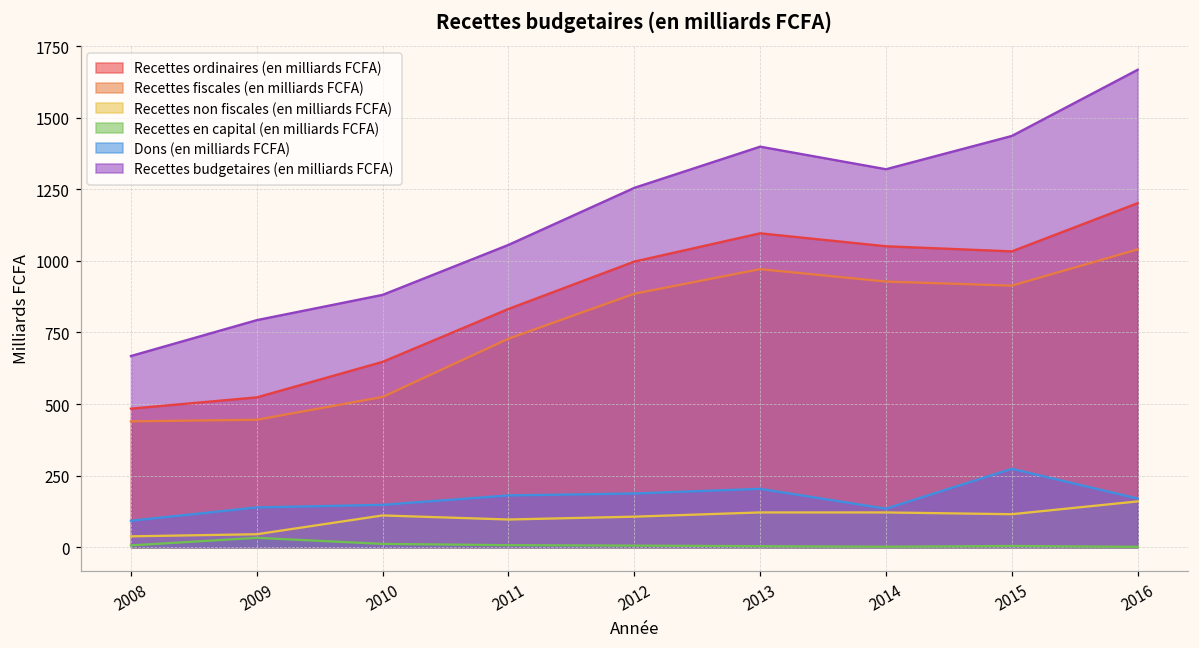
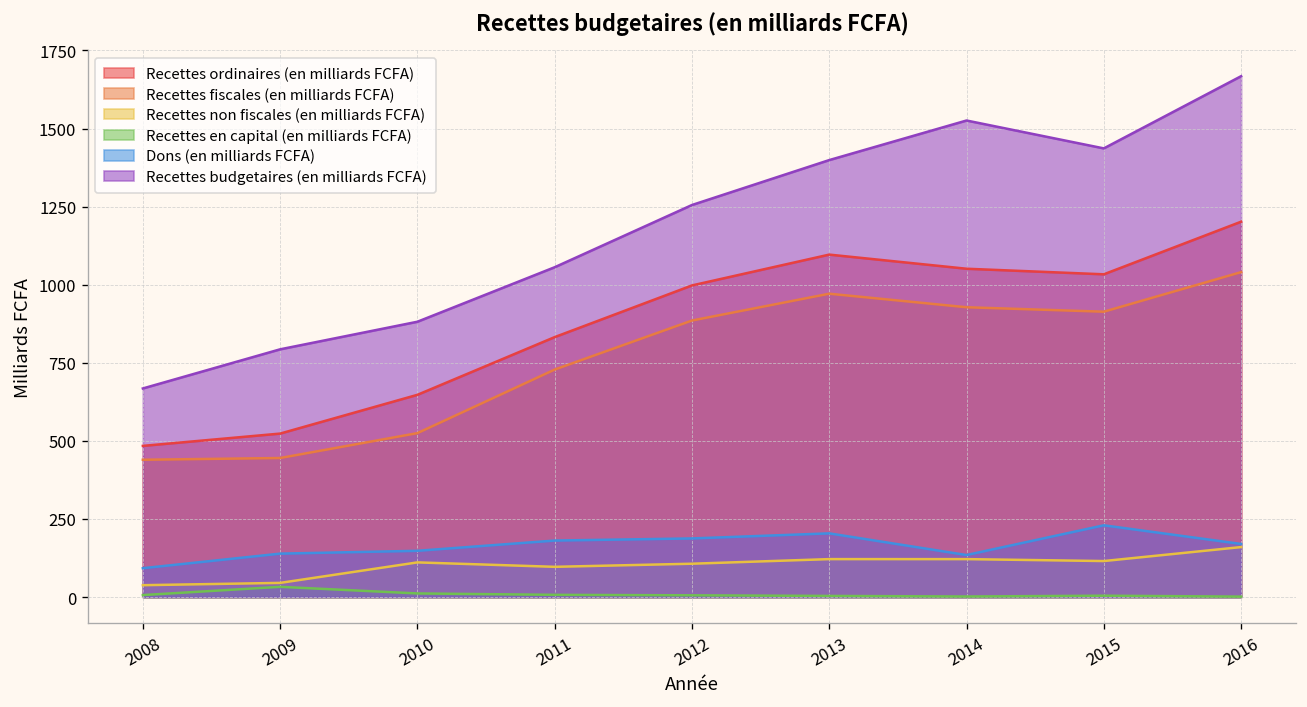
  {
    "Recettes en capital (en milliards FCFA)": {
      "2008": 10,
      "2009": 30,
      "2010": 10,
      "2011": 10,
      "2012": 10,
      "2013": 0,
      "2014": 0,
      "2015": 0,
      "2016": 0
    },
    "Dons (en milliards FCFA)": {
      "2008": 90,
      "2009": 140,
      "2010": 150,
      "2011": 180,
      "2012": 190,
      "2013": 200,
      "2014": 130,
-     "2015": 270,
+     "2015": 230,
      "2016": 170
    },
    "Recettes budgetaires (en milliards FCFA)": {
      "2008": 670,
      "2009": 790,
      "2010": 880,
      "2011": 1060,
      "2012": 1260,
      "2013": 1400,
-     "2014": 1320,
+     "2014": 1530,
      "2015": 1440,
      "2016": 1670
    }
  }
